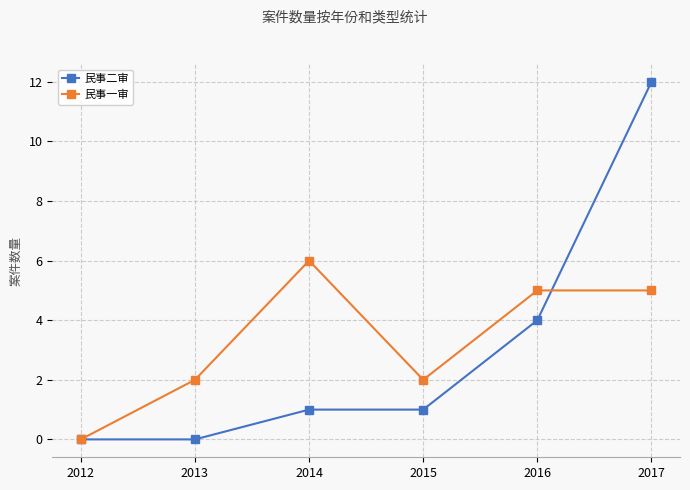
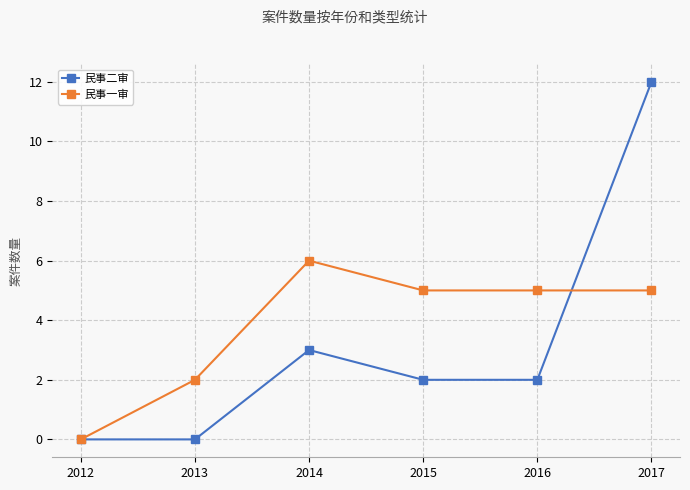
  {
    "民事二审": {
      "2013": 0,
-     "2014": 1,
-     "2015": 1,
-     "2016": 4,
+     "2014": 3,
+     "2015": 2,
+     "2016": 2,
      "2017": 12
    },
    "民事一审": {
      "2013": 2,
      "2014": 6,
-     "2015": 2,
+     "2015": 5,
      "2016": 5,
      "2017": 5
    }
  }
